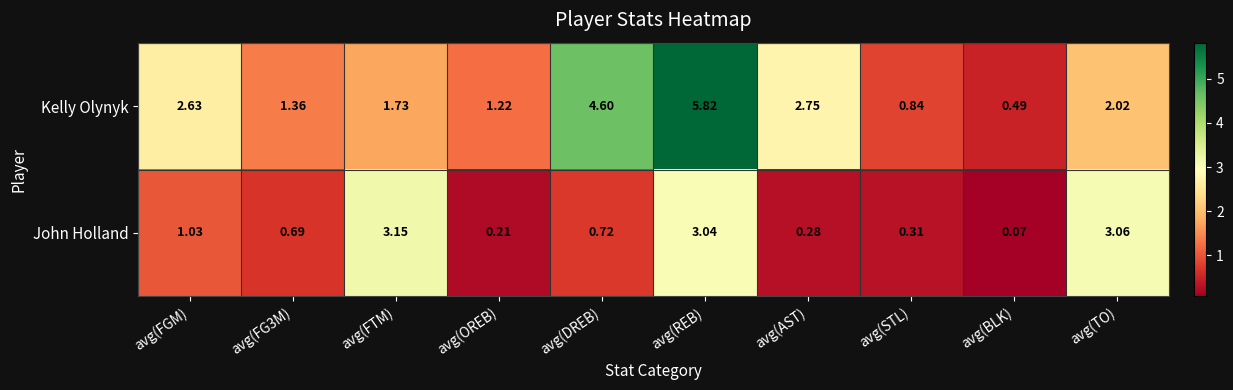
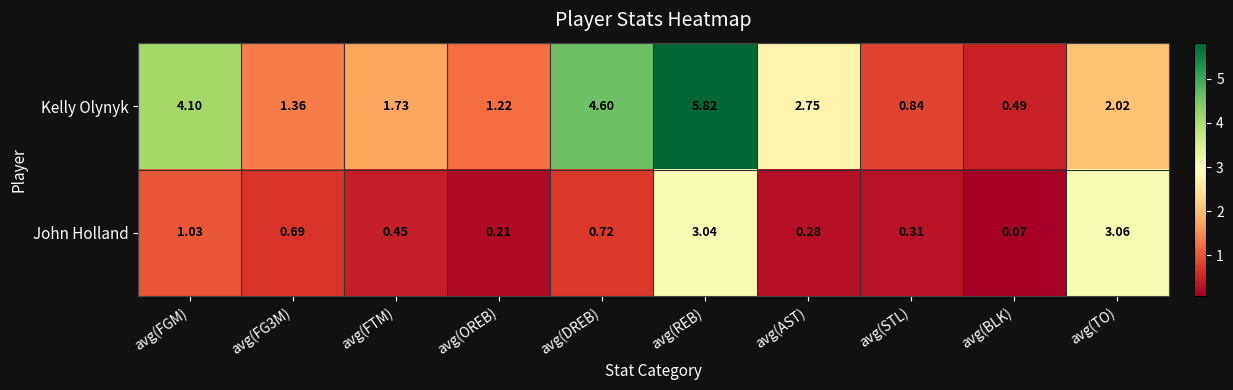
  {
    "Kelly Olynyk": {
-     "avg(FGM)": 2.63,
+     "avg(FGM)": 4.10,
      "avg(FG3M)": 1.36,
      "avg(FTM)": 1.73,
      "avg(OREB)": 1.22,
      "avg(DREB)": 4.60,
      "avg(REB)": 5.82,
      "avg(AST)": 2.75,
      "avg(STL)": 0.84,
      "avg(BLK)": 0.49,
      "avg(TO)": 2.02
    },
    "John Holland": {
      "avg(FGM)": 1.03,
      "avg(FG3M)": 0.69,
-     "avg(FTM)": 3.15,
+     "avg(FTM)": 0.45,
      "avg(OREB)": 0.21,
      "avg(DREB)": 0.72,
      "avg(REB)": 3.04,
      "avg(AST)": 0.28,
      "avg(STL)": 0.31,
      "avg(BLK)": 0.07,
      "avg(TO)": 3.06
    }
  }
